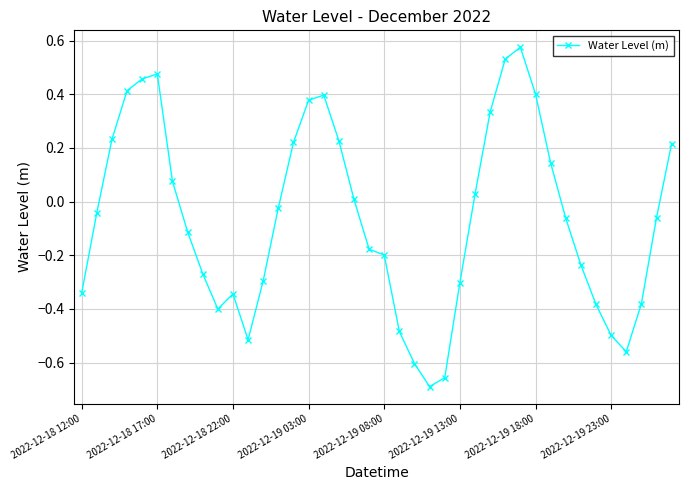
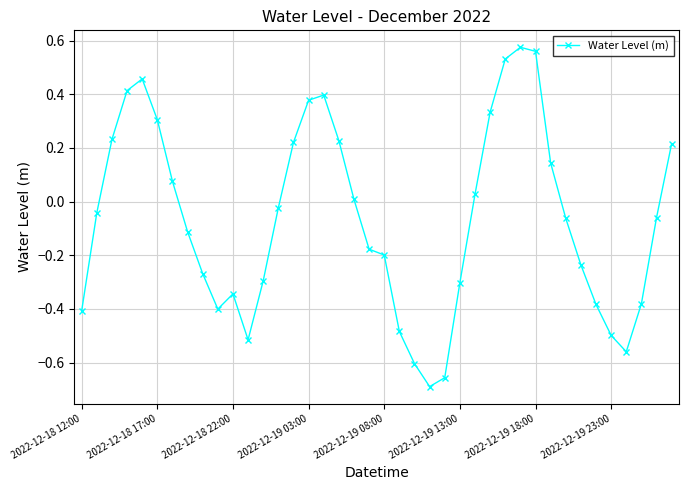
  {
-   "2022-12-18 12:00": -0.34,
-   "2022-12-18 17:00": 0.48,
+   "2022-12-18 12:00": -0.41,
+   "2022-12-18 17:00": 0.31,
    "2022-12-18 22:00": -0.34,
    "2022-12-19 03:00": 0.38,
    "2022-12-19 08:00": -0.20,
    "2022-12-19 13:00": -0.30,
-   "2022-12-19 18:00": 0.40,
+   "2022-12-19 18:00": 0.56,
    "2022-12-19 23:00": -0.50
  }
